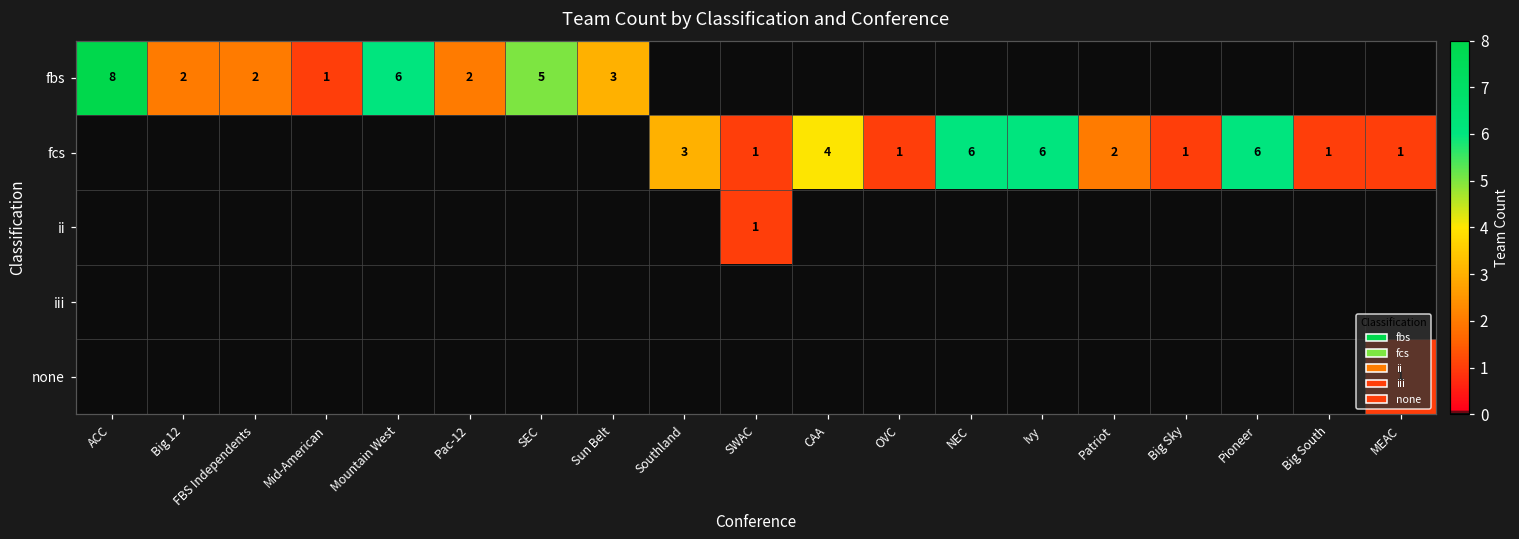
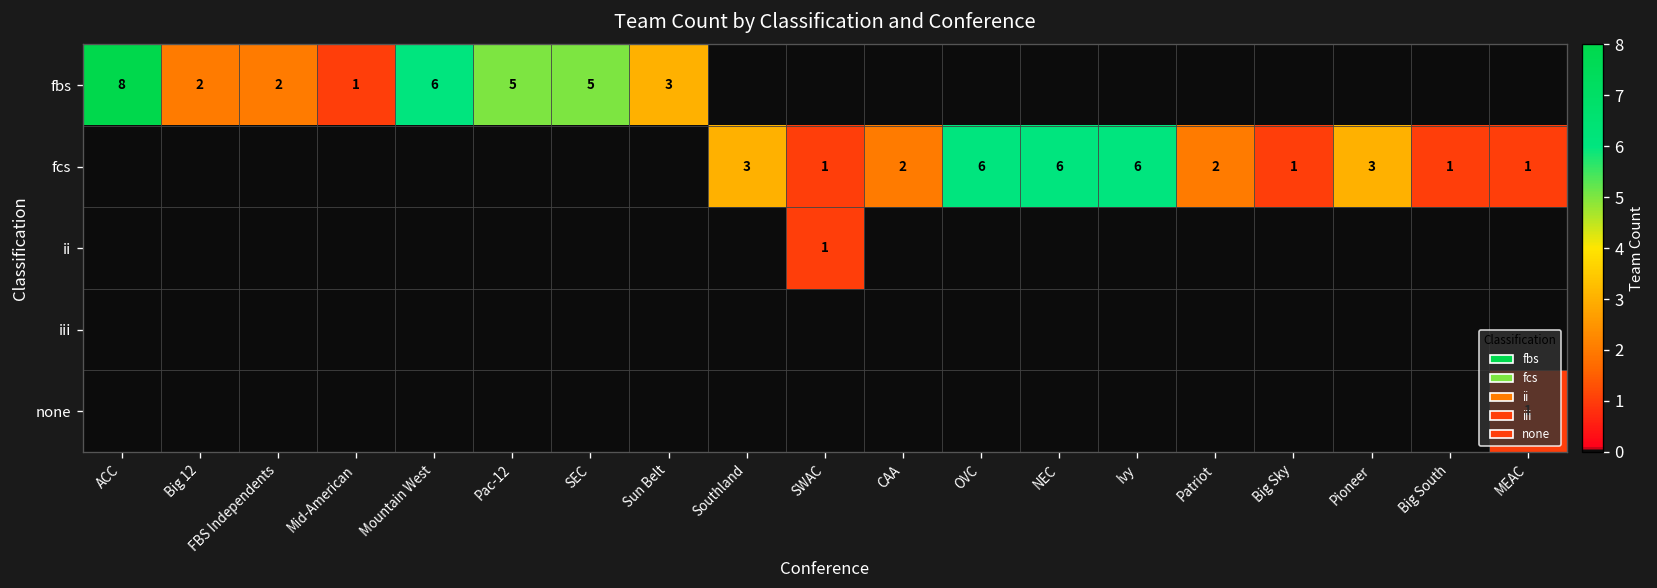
  {
    "fbs": {
      "ACC": 8,
      "Big 12": 2,
      "FBS Independents": 2,
      "Mid-American": 1,
      "Mountain West": 6,
-     "Pac-12": 2,
+     "Pac-12": 5,
      "SEC": 5,
      "Sun Belt": 3
    },
    "fcs": {
      "Southland": 3,
      "SWAC": 1,
-     "CAA": 4,
-     "OVC": 1,
+     "CAA": 2,
+     "OVC": 6,
      "NEC": 6,
      "Ivy": 6,
      "Patriot": 2,
      "Big Sky": 1,
-     "Pioneer": 6,
+     "Pioneer": 3,
      "Big South": 1,
      "MEAC": 1
    },
    "ii": {
      "SWAC": 1
    }
  }
